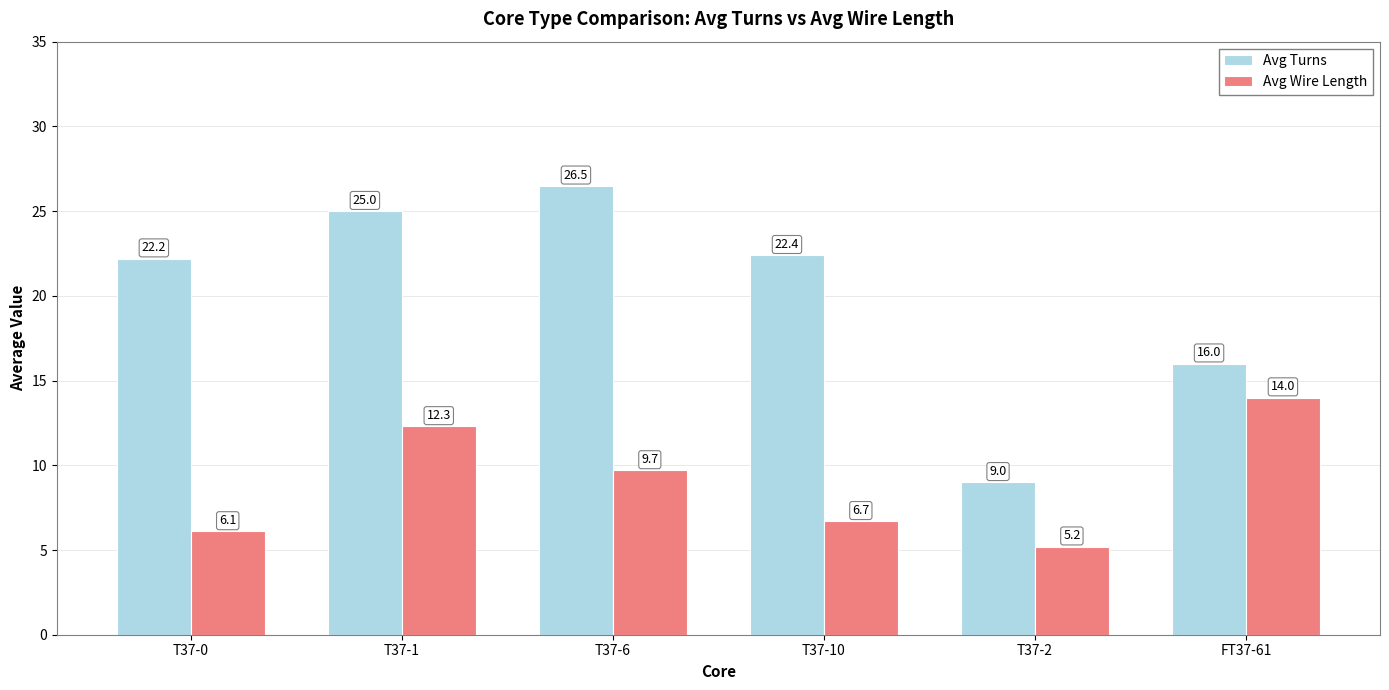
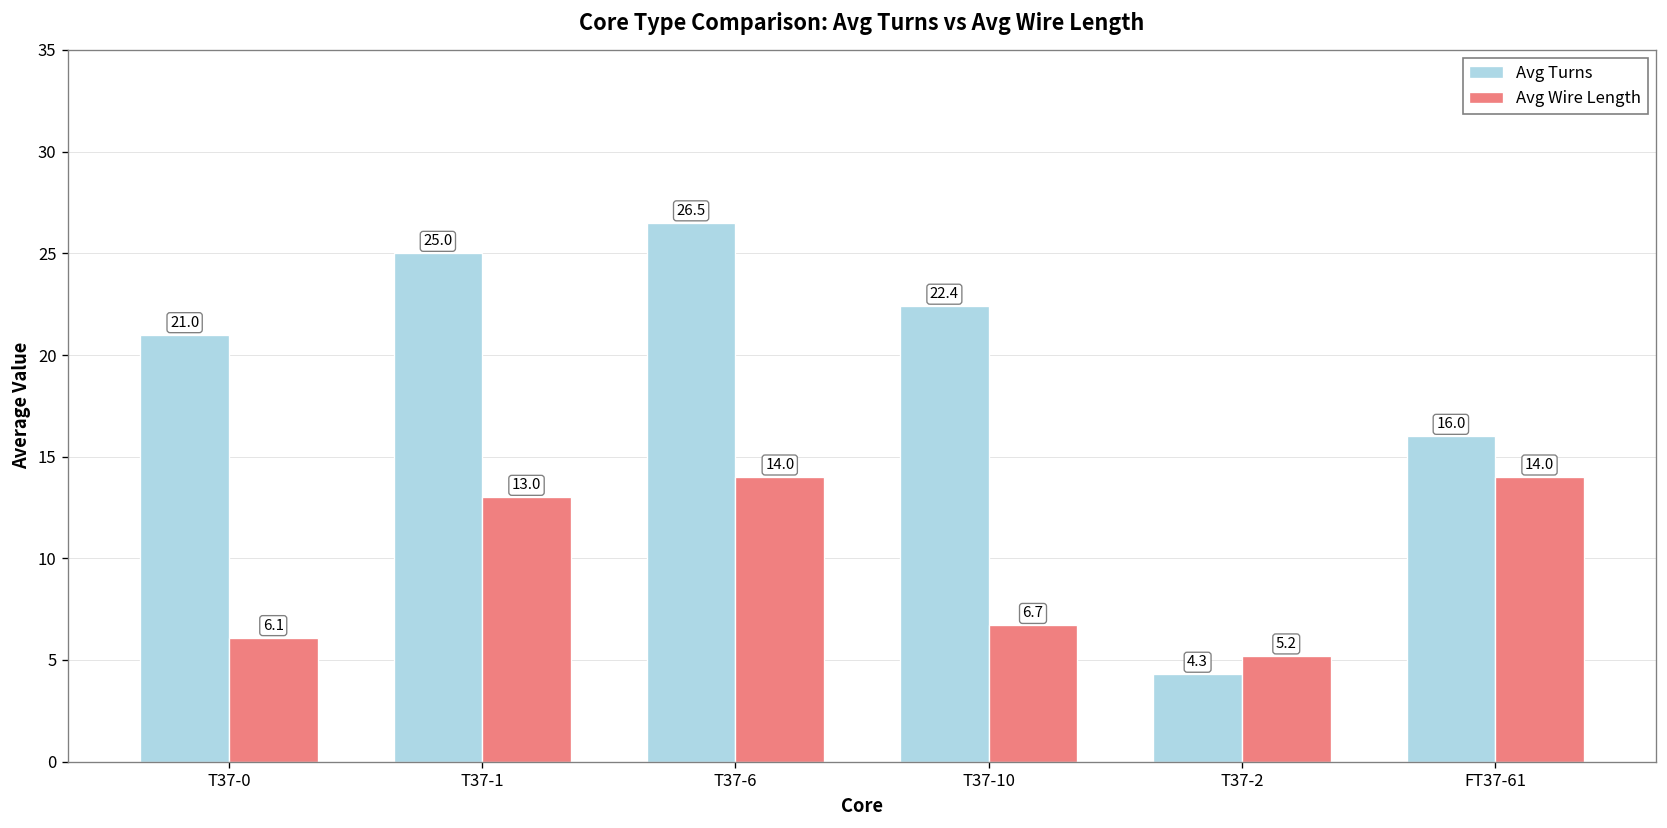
  {
    "Avg Turns": {
-     "T37-0": 22.2,
-     "T37-2": 9.0
+     "T37-0": 21.0,
+     "T37-2": 4.3
    },
    "Avg Wire Length": {
-     "T37-1": 12.3,
-     "T37-6": 9.7
+     "T37-1": 13.0,
+     "T37-6": 14.0
    }
  }
